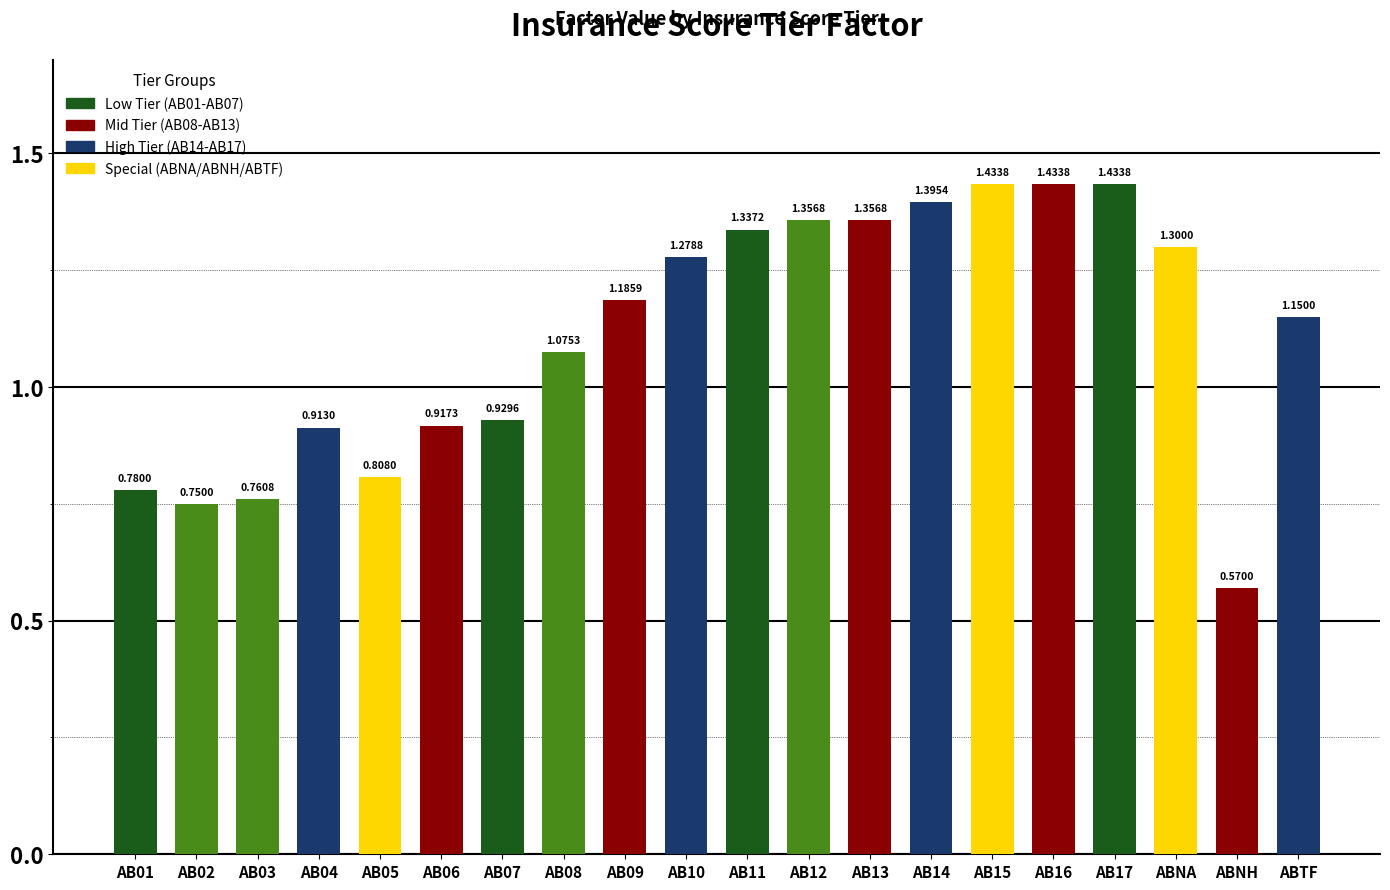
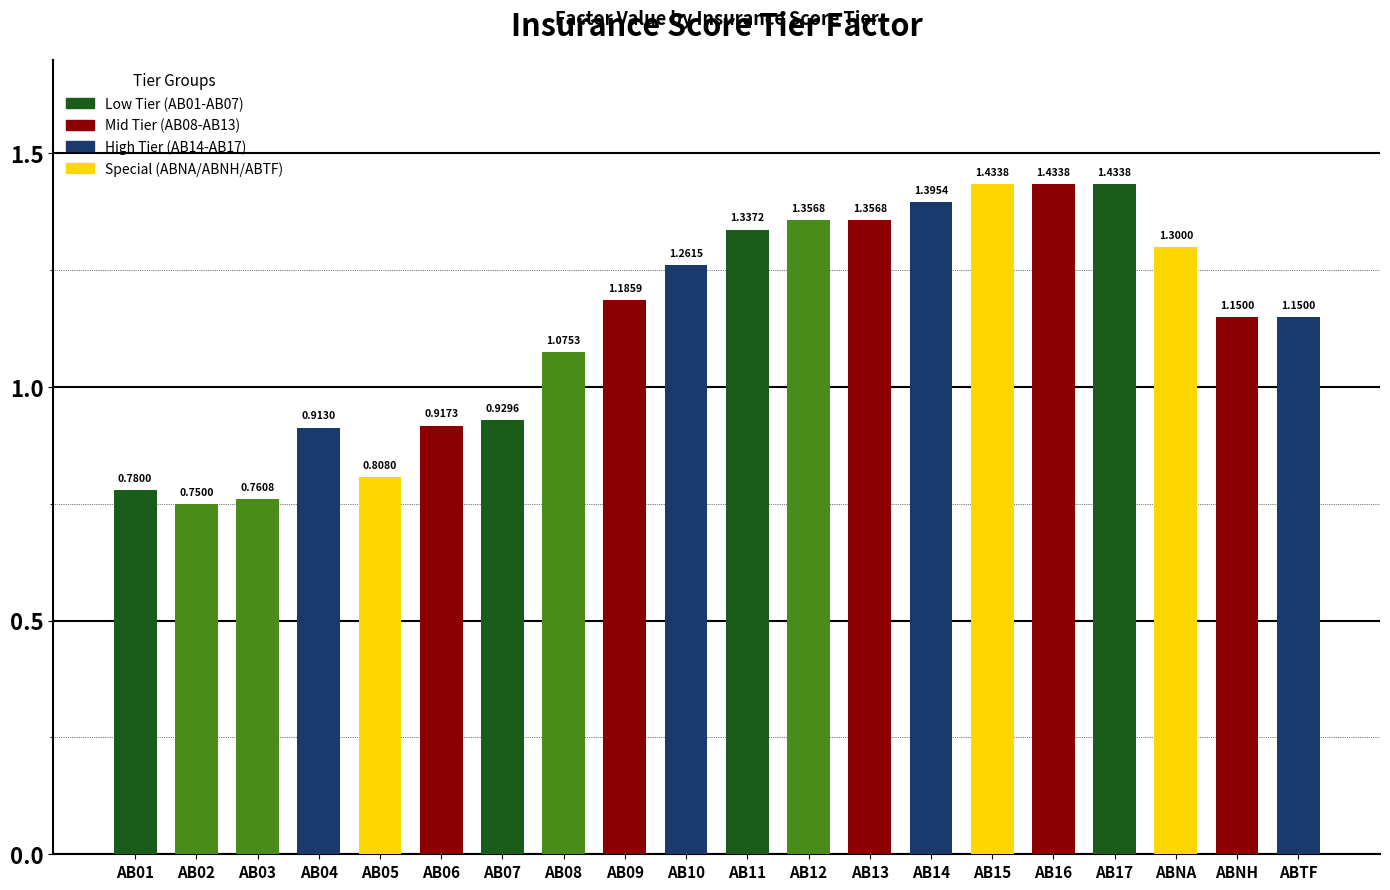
  {
    "AB01": 0.7800,
    "AB02": 0.7500,
    "AB03": 0.7608,
    "AB04": 0.9130,
    "AB05": 0.8080,
    "AB06": 0.9173,
    "AB07": 0.9296,
    "AB08": 1.0753,
    "AB09": 1.1859,
-   "AB10": 1.2788,
+   "AB10": 1.2615,
    "AB11": 1.3372,
    "AB12": 1.3568,
    "AB13": 1.3568,
    "AB14": 1.3954,
    "AB15": 1.4338,
    "AB16": 1.4338,
    "AB17": 1.4338,
    "ABNA": 1.3000,
-   "ABNH": 0.5700,
+   "ABNH": 1.1500,
    "ABTF": 1.1500
  }
